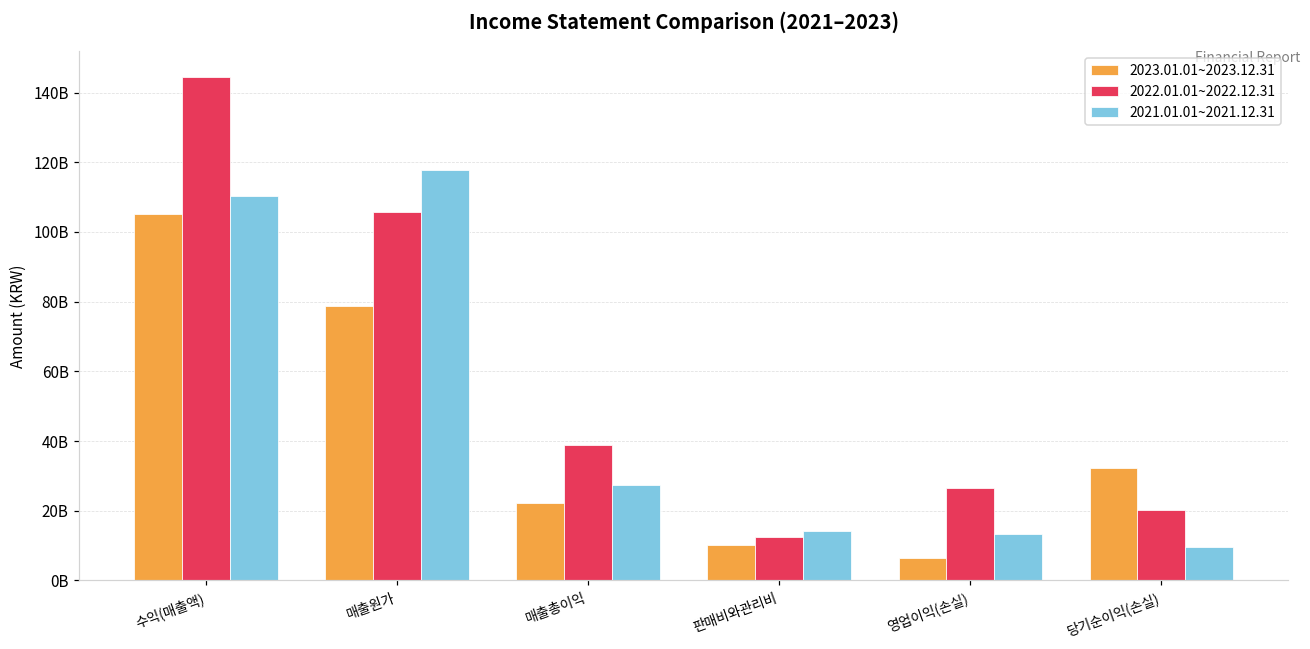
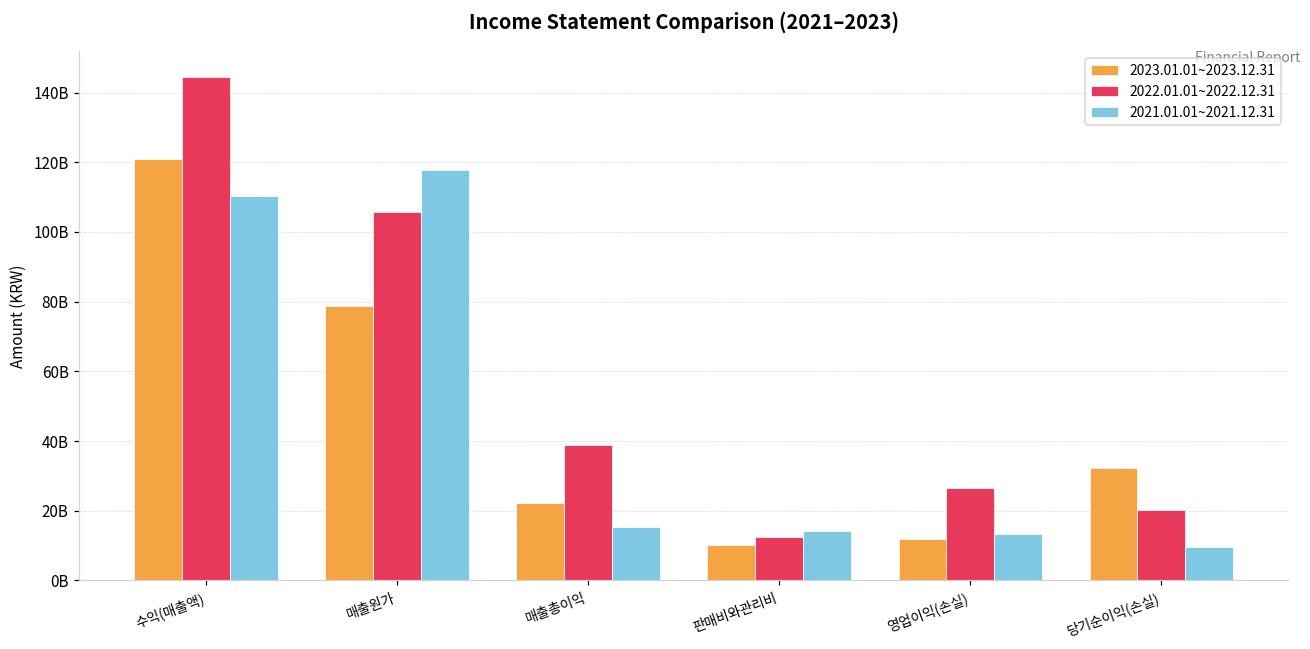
  {
    "2023.01.01~2023.12.31": {
-     "수익(매출액)": 105000000000,
+     "수익(매출액)": 121000000000,
      "매출원가": 79000000000,
      "매출총이익": 22000000000,
      "판매비와관리비": 10000000000,
-     "영업이익(손실)": 7000000000,
+     "영업이익(손실)": 12000000000,
      "당기순이익(손실)": 32000000000
    },
    "2022.01.01~2022.12.31": {
      "수익(매출액)": 145000000000,
      "매출원가": 106000000000,
      "매출총이익": 39000000000,
      "판매비와관리비": 12000000000,
      "영업이익(손실)": 26000000000,
      "당기순이익(손실)": 20000000000
    },
    "2021.01.01~2021.12.31": {
      "수익(매출액)": 110000000000,
      "매출원가": 118000000000,
-     "매출총이익": 27000000000,
+     "매출총이익": 15000000000,
      "판매비와관리비": 14000000000,
      "영업이익(손실)": 13000000000,
      "당기순이익(손실)": 9000000000
    }
  }
